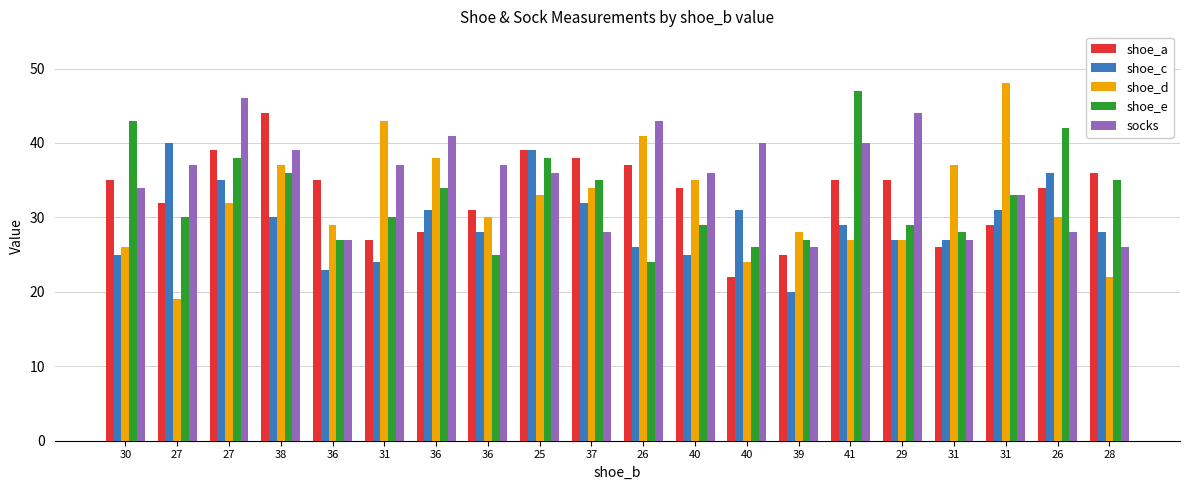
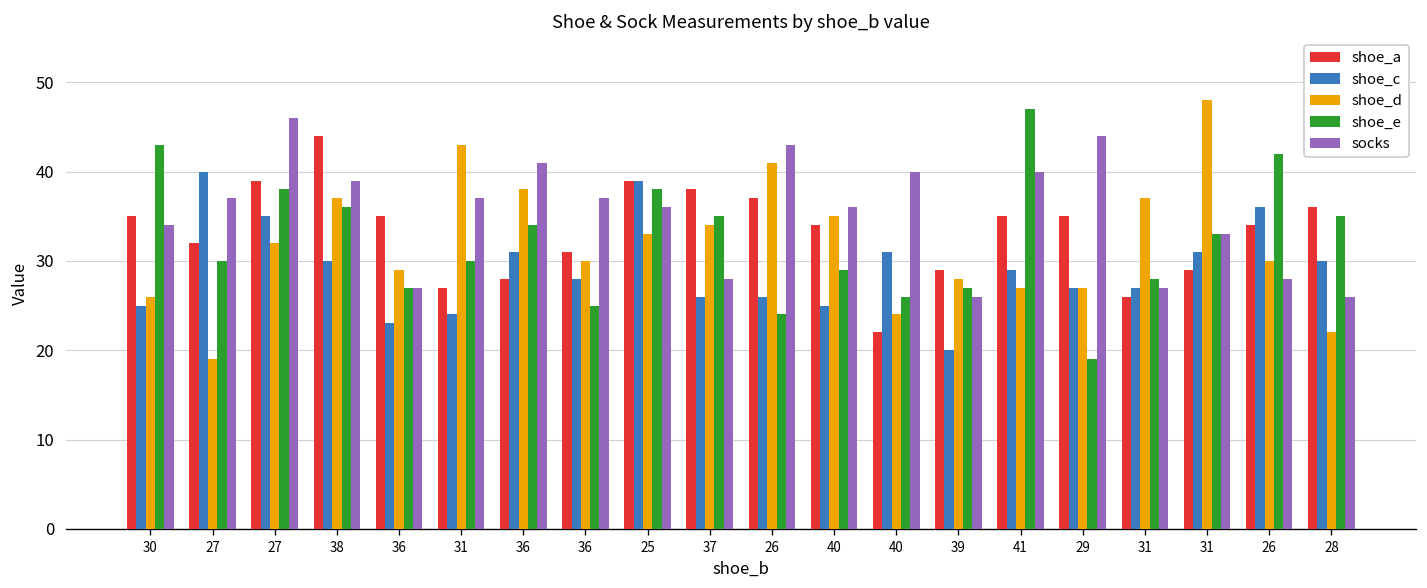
  {
    "shoe_a": {
      "30": 35,
      "38": 44,
      "25": 39,
      "37": 38,
-     "39": 25,
+     "39": 29,
      "41": 35,
      "29": 35,
      "28": 36
    },
    "shoe_c": {
      "30": 25,
      "38": 30,
      "25": 39,
-     "37": 32,
+     "37": 26,
      "39": 20,
      "41": 29,
      "29": 27,
-     "28": 28
+     "28": 30
    },
    "shoe_d": {
      "30": 26,
      "38": 37,
      "25": 33,
      "37": 34,
      "39": 28,
      "41": 27,
      "29": 27,
      "28": 22
    },
    "shoe_e": {
      "30": 43,
      "38": 36,
      "25": 38,
      "37": 35,
      "39": 27,
      "41": 47,
-     "29": 29,
+     "29": 19,
      "28": 35
    },
    "socks": {
      "30": 34,
      "38": 39,
      "25": 36,
      "37": 28,
      "39": 26,
      "41": 40,
      "29": 44,
      "28": 26
    }
  }
